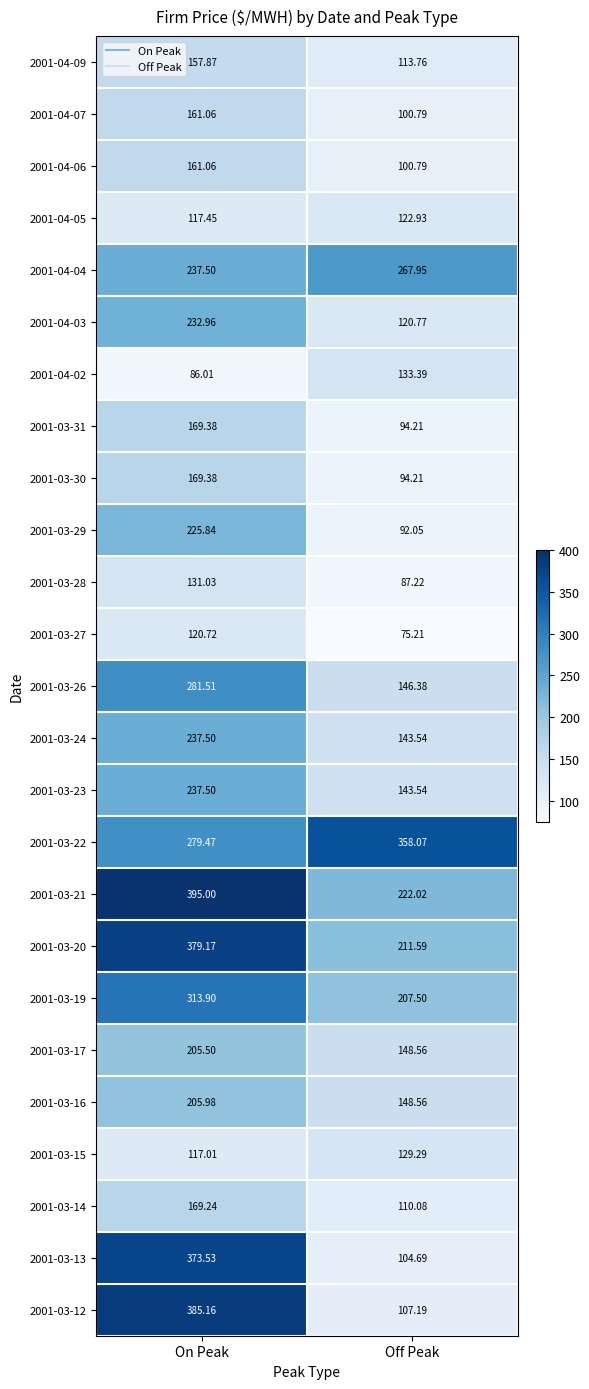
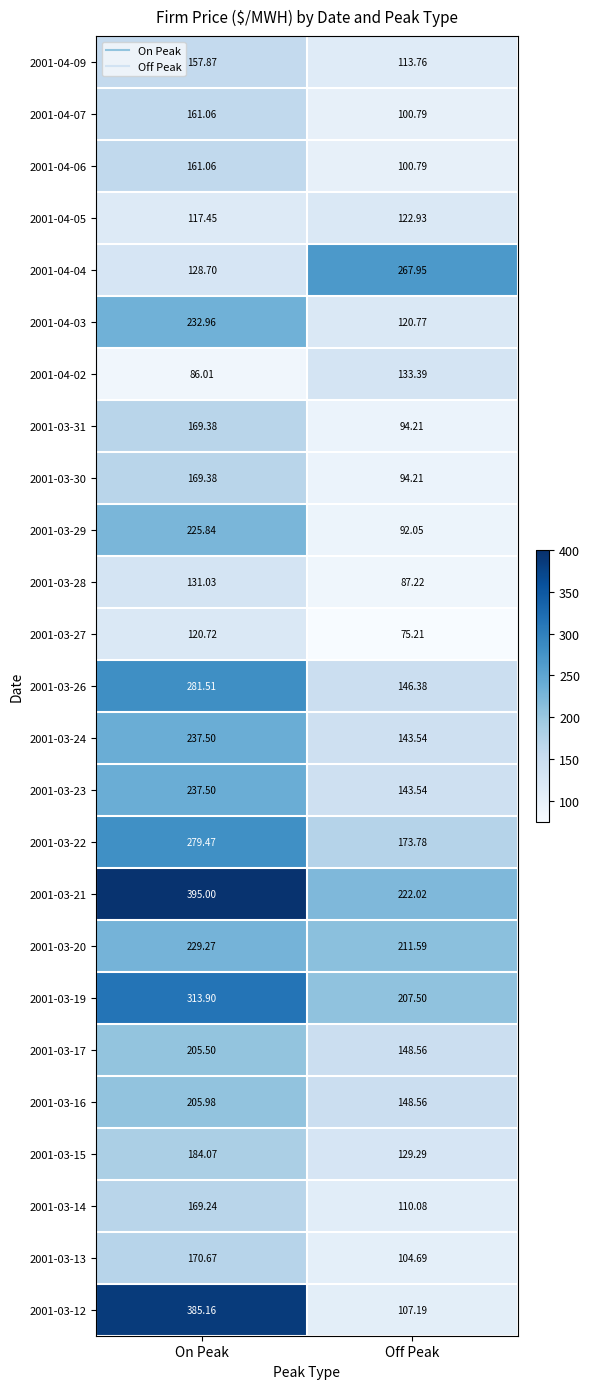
  {
    "2001-04-09": {
      "On Peak": 157.87,
      "Off Peak": 113.76
    },
    "2001-04-07": {
      "On Peak": 161.06,
      "Off Peak": 100.79
    },
    "2001-04-06": {
      "On Peak": 161.06,
      "Off Peak": 100.79
    },
    "2001-04-05": {
      "On Peak": 117.45,
      "Off Peak": 122.93
    },
    "2001-04-04": {
-     "On Peak": 237.50,
+     "On Peak": 128.70,
      "Off Peak": 267.95
    },
    "2001-04-03": {
      "On Peak": 232.96,
      "Off Peak": 120.77
    },
    "2001-04-02": {
      "On Peak": 86.01,
      "Off Peak": 133.39
    },
    "2001-03-31": {
      "On Peak": 169.38,
      "Off Peak": 94.21
    },
    "2001-03-30": {
      "On Peak": 169.38,
      "Off Peak": 94.21
    },
    "2001-03-29": {
      "On Peak": 225.84,
      "Off Peak": 92.05
    },
    "2001-03-28": {
      "On Peak": 131.03,
      "Off Peak": 87.22
    },
    "2001-03-27": {
      "On Peak": 120.72,
      "Off Peak": 75.21
    },
    "2001-03-26": {
      "On Peak": 281.51,
      "Off Peak": 146.38
    },
    "2001-03-24": {
      "On Peak": 237.50,
      "Off Peak": 143.54
    },
    "2001-03-23": {
      "On Peak": 237.50,
      "Off Peak": 143.54
    },
    "2001-03-22": {
      "On Peak": 279.47,
-     "Off Peak": 358.07
+     "Off Peak": 173.78
    },
    "2001-03-21": {
      "On Peak": 395.00,
      "Off Peak": 222.02
    },
    "2001-03-20": {
-     "On Peak": 379.17,
+     "On Peak": 229.27,
      "Off Peak": 211.59
    },
    "2001-03-19": {
      "On Peak": 313.90,
      "Off Peak": 207.50
    },
    "2001-03-17": {
      "On Peak": 205.50,
      "Off Peak": 148.56
    },
    "2001-03-16": {
      "On Peak": 205.98,
      "Off Peak": 148.56
    },
    "2001-03-15": {
-     "On Peak": 117.01,
+     "On Peak": 184.07,
      "Off Peak": 129.29
    },
    "2001-03-14": {
      "On Peak": 169.24,
      "Off Peak": 110.08
    },
    "2001-03-13": {
-     "On Peak": 373.53,
+     "On Peak": 170.67,
      "Off Peak": 104.69
    },
    "2001-03-12": {
      "On Peak": 385.16,
      "Off Peak": 107.19
    }
  }
